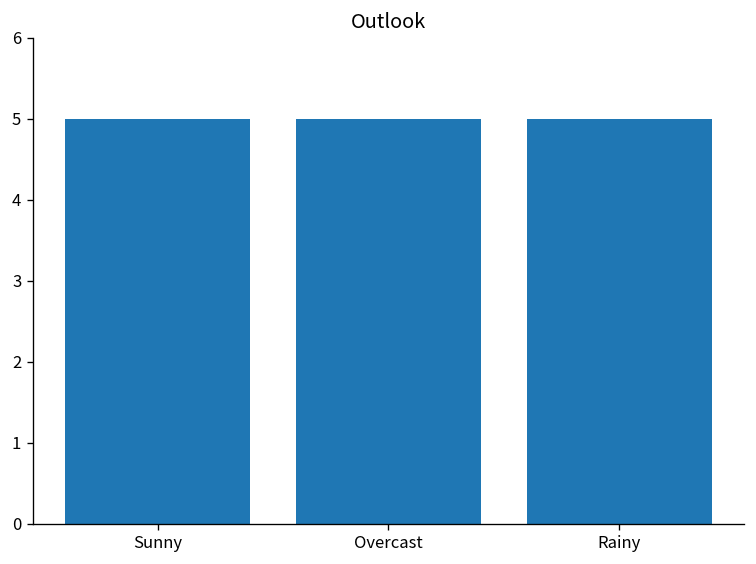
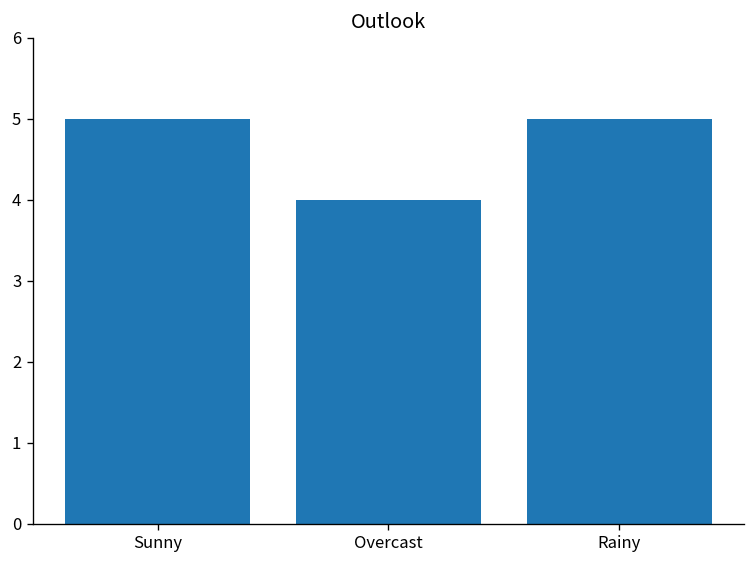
  {
    "Sunny": 5,
-   "Overcast": 5,
+   "Overcast": 4,
    "Rainy": 5
  }
